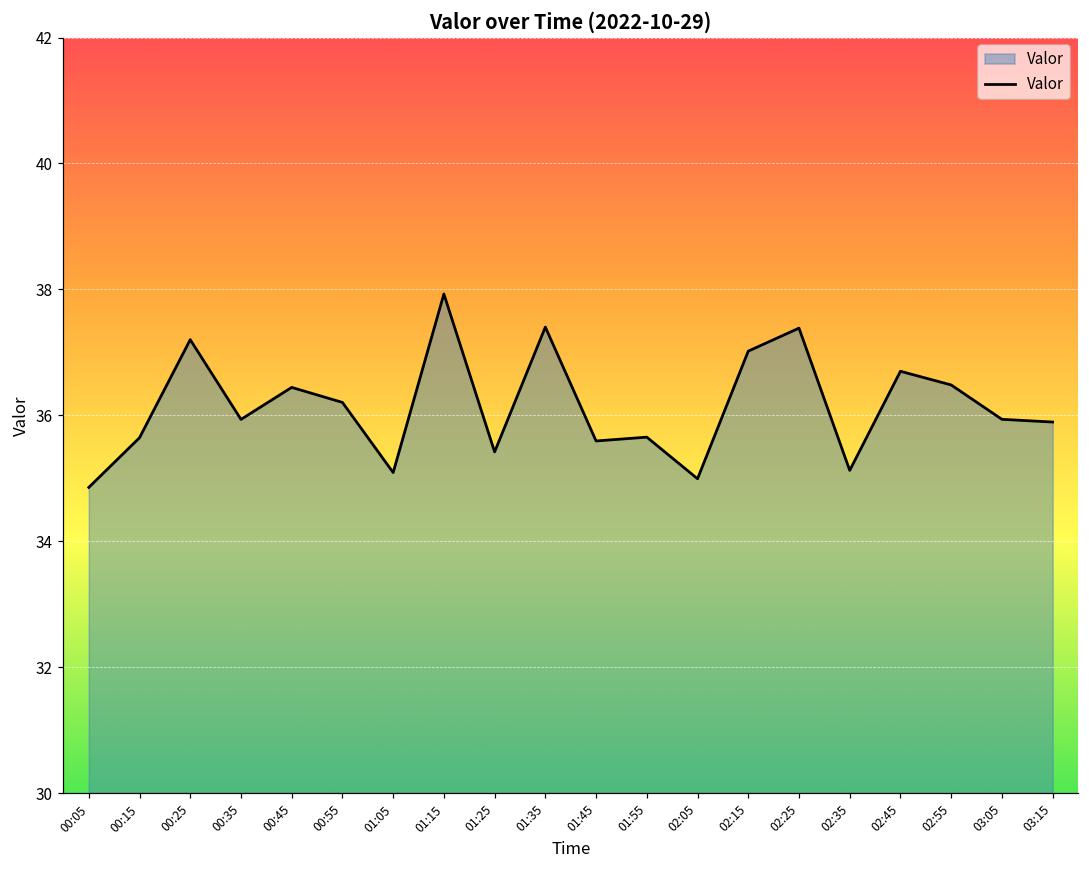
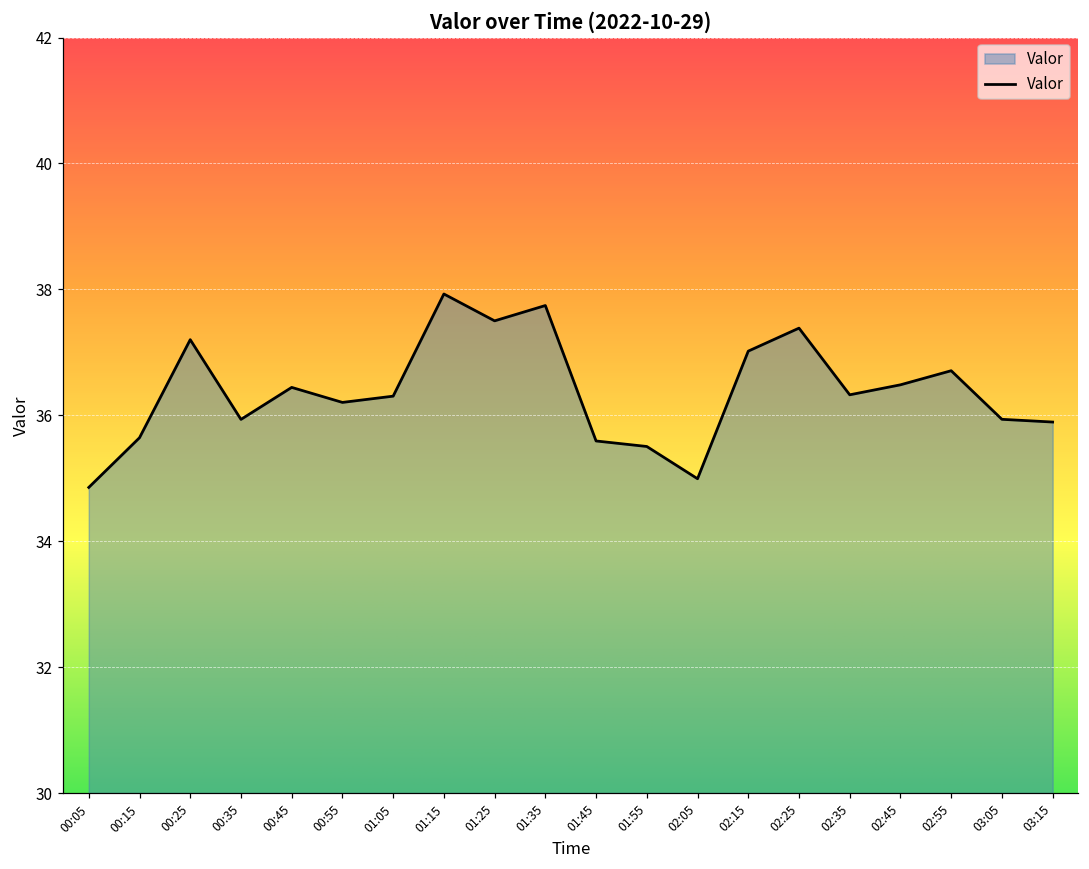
  {
    "00:05": 34.9,
    "00:15": 35.6,
    "00:25": 37.2,
    "00:35": 35.9,
    "00:45": 36.4,
    "00:55": 36.2,
-   "01:05": 35.1,
+   "01:05": 36.3,
    "01:15": 37.9,
-   "01:25": 35.4,
-   "01:35": 37.4,
+   "01:25": 37.5,
+   "01:35": 37.7,
    "01:45": 35.6,
-   "01:55": 35.7,
+   "01:55": 35.5,
    "02:05": 35.0,
    "02:15": 37.0,
    "02:25": 37.4,
-   "02:35": 35.1,
-   "02:45": 36.7,
-   "02:55": 36.5,
+   "02:35": 36.3,
+   "02:45": 36.5,
+   "02:55": 36.7,
    "03:05": 35.9,
    "03:15": 35.9
  }
